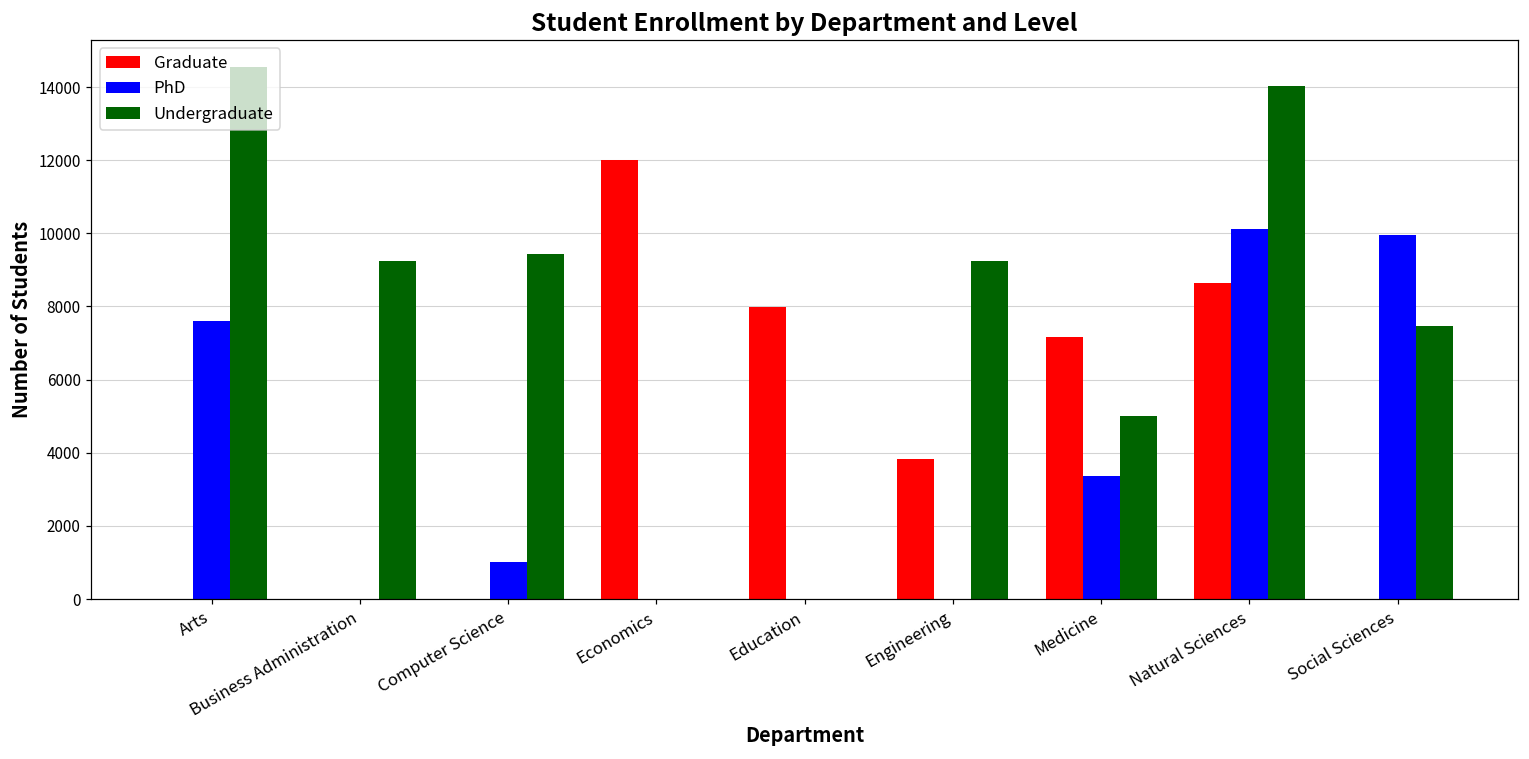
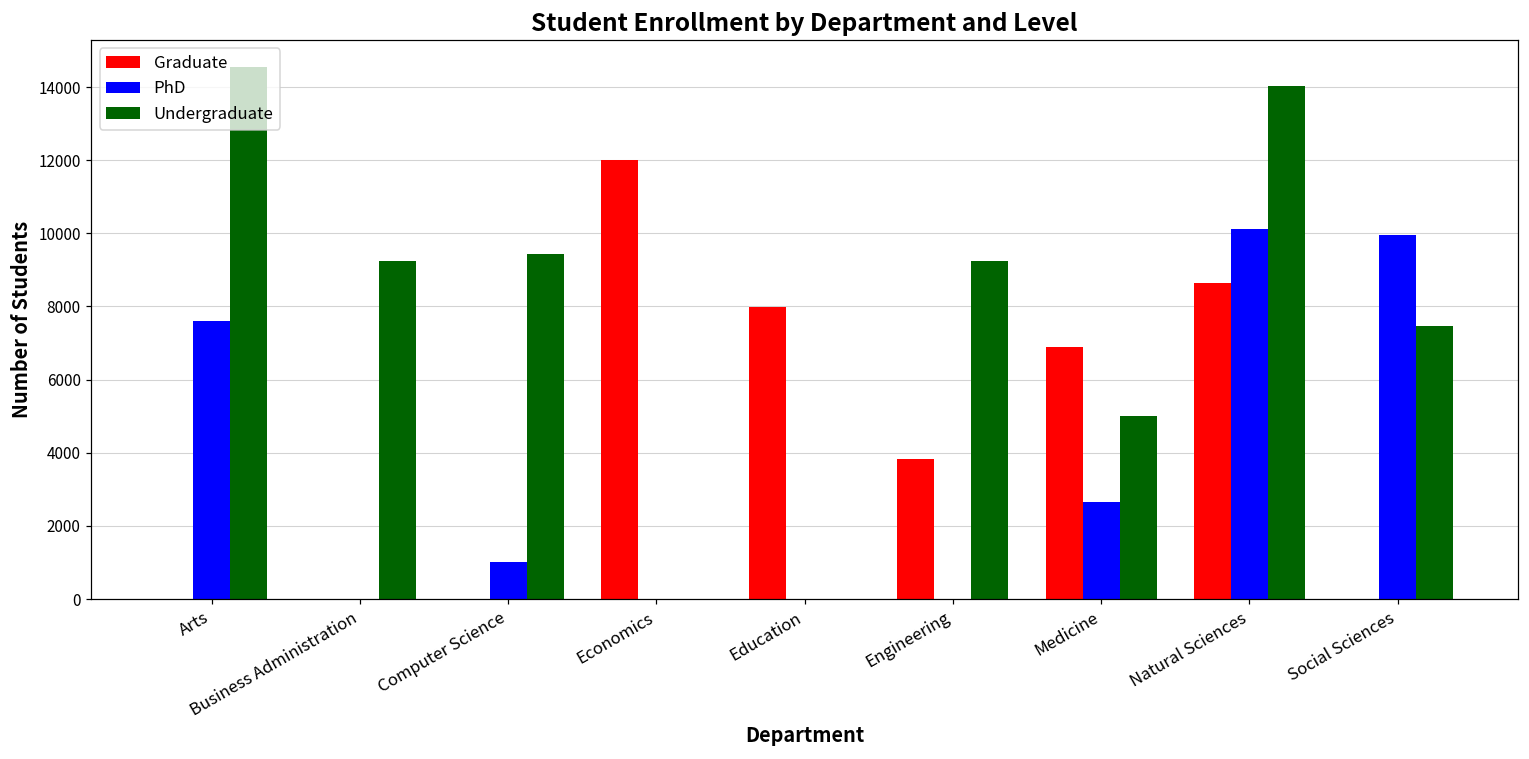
  {
    "Graduate": {
      "Arts": 0,
      "Business Administration": 0,
      "Computer Science": 0,
      "Economics": 12000,
      "Education": 8000,
      "Engineering": 3800,
-     "Medicine": 7200,
+     "Medicine": 6900,
      "Natural Sciences": 8600,
      "Social Sciences": 0
    },
    "PhD": {
      "Arts": 7600,
      "Business Administration": 0,
      "Computer Science": 1000,
      "Economics": 0,
      "Education": 0,
      "Engineering": 0,
-     "Medicine": 3400,
+     "Medicine": 2700,
      "Natural Sciences": 10100,
      "Social Sciences": 9900
    },
    "Undergraduate": {
      "Business Administration": 9200,
      "Computer Science": 9400,
      "Economics": 0,
      "Education": 0,
      "Engineering": 9200,
      "Medicine": 5000,
      "Natural Sciences": 14000,
      "Social Sciences": 7500
    }
  }
